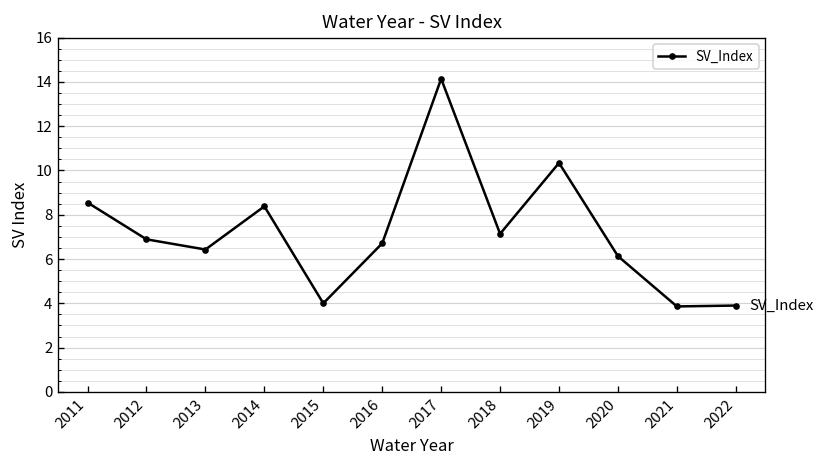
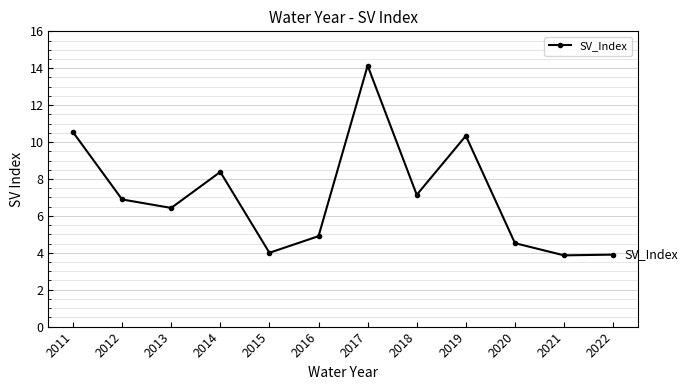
  {
-   "2011": 8.6,
+   "2011": 10.5,
    "2012": 6.9,
    "2013": 6.4,
    "2014": 8.4,
    "2015": 4.0,
-   "2016": 6.7,
+   "2016": 4.9,
    "2017": 14.1,
    "2018": 7.1,
    "2019": 10.3,
-   "2020": 6.1,
+   "2020": 4.5,
    "2021": 3.9,
    "2022": 3.9
  }
